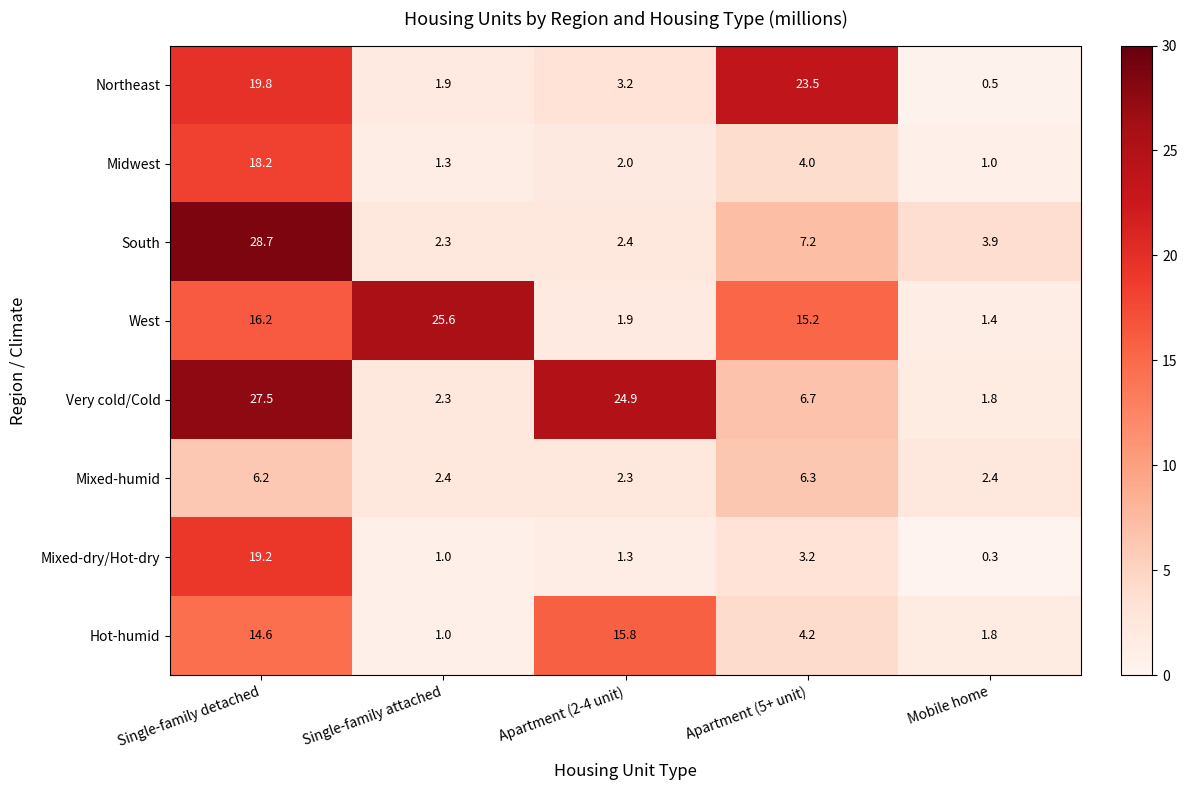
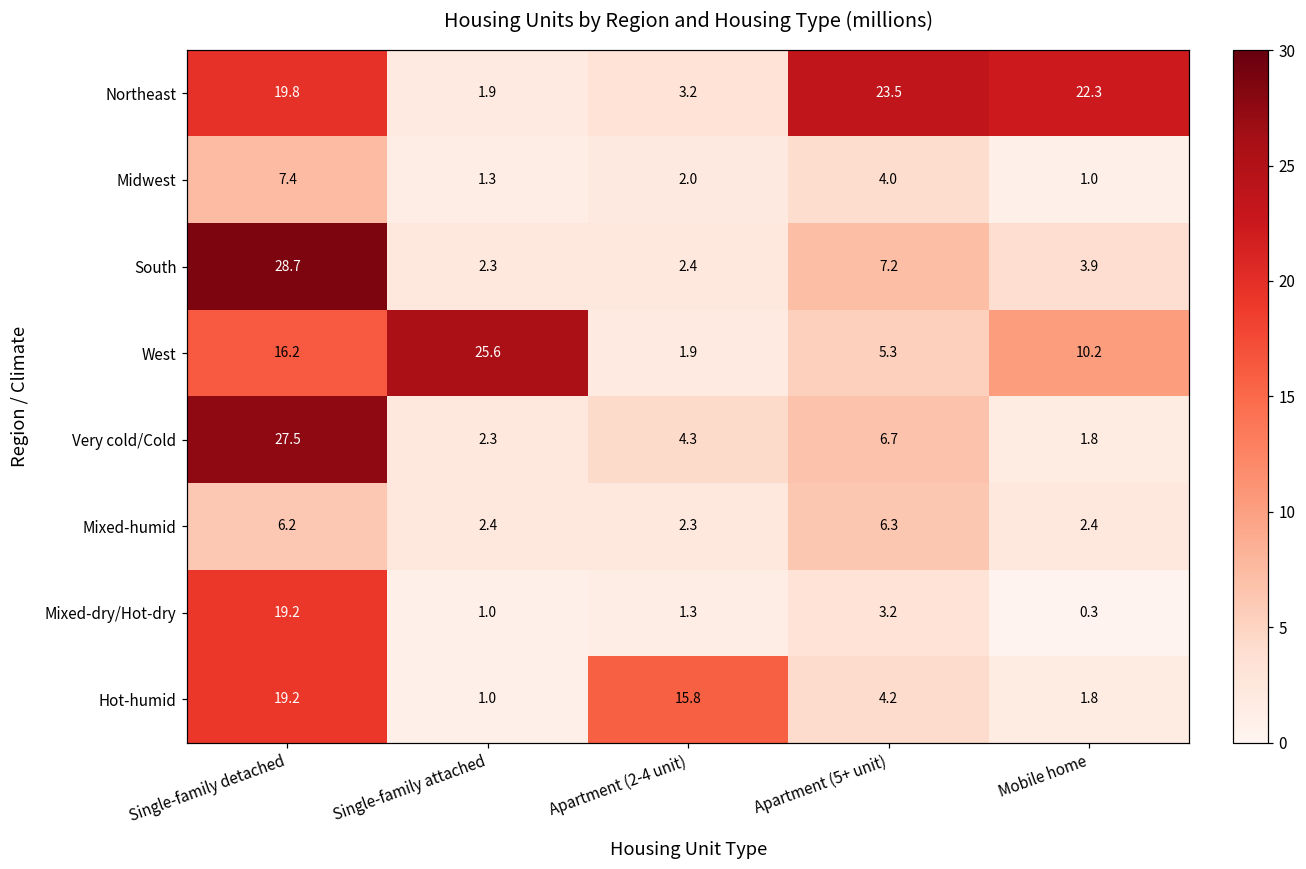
  {
    "Northeast": {
      "Single-family detached": 19.8,
      "Single-family attached": 1.9,
      "Apartment (2-4 unit)": 3.2,
      "Apartment (5+ unit)": 23.5,
-     "Mobile home": 0.5
+     "Mobile home": 22.3
    },
    "Midwest": {
-     "Single-family detached": 18.2,
+     "Single-family detached": 7.4,
      "Single-family attached": 1.3,
      "Apartment (2-4 unit)": 2.0,
      "Apartment (5+ unit)": 4.0,
      "Mobile home": 1.0
    },
    "South": {
      "Single-family detached": 28.7,
      "Single-family attached": 2.3,
      "Apartment (2-4 unit)": 2.4,
      "Apartment (5+ unit)": 7.2,
      "Mobile home": 3.9
    },
    "West": {
      "Single-family detached": 16.2,
      "Single-family attached": 25.6,
      "Apartment (2-4 unit)": 1.9,
-     "Apartment (5+ unit)": 15.2,
-     "Mobile home": 1.4
+     "Apartment (5+ unit)": 5.3,
+     "Mobile home": 10.2
    },
    "Very cold/Cold": {
      "Single-family detached": 27.5,
      "Single-family attached": 2.3,
-     "Apartment (2-4 unit)": 24.9,
+     "Apartment (2-4 unit)": 4.3,
      "Apartment (5+ unit)": 6.7,
      "Mobile home": 1.8
    },
    "Mixed-humid": {
      "Single-family detached": 6.2,
      "Single-family attached": 2.4,
      "Apartment (2-4 unit)": 2.3,
      "Apartment (5+ unit)": 6.3,
      "Mobile home": 2.4
    },
    "Mixed-dry/Hot-dry": {
      "Single-family detached": 19.2,
      "Single-family attached": 1.0,
      "Apartment (2-4 unit)": 1.3,
      "Apartment (5+ unit)": 3.2,
      "Mobile home": 0.3
    },
    "Hot-humid": {
-     "Single-family detached": 14.6,
+     "Single-family detached": 19.2,
      "Single-family attached": 1.0,
      "Apartment (2-4 unit)": 15.8,
      "Apartment (5+ unit)": 4.2,
      "Mobile home": 1.8
    }
  }
